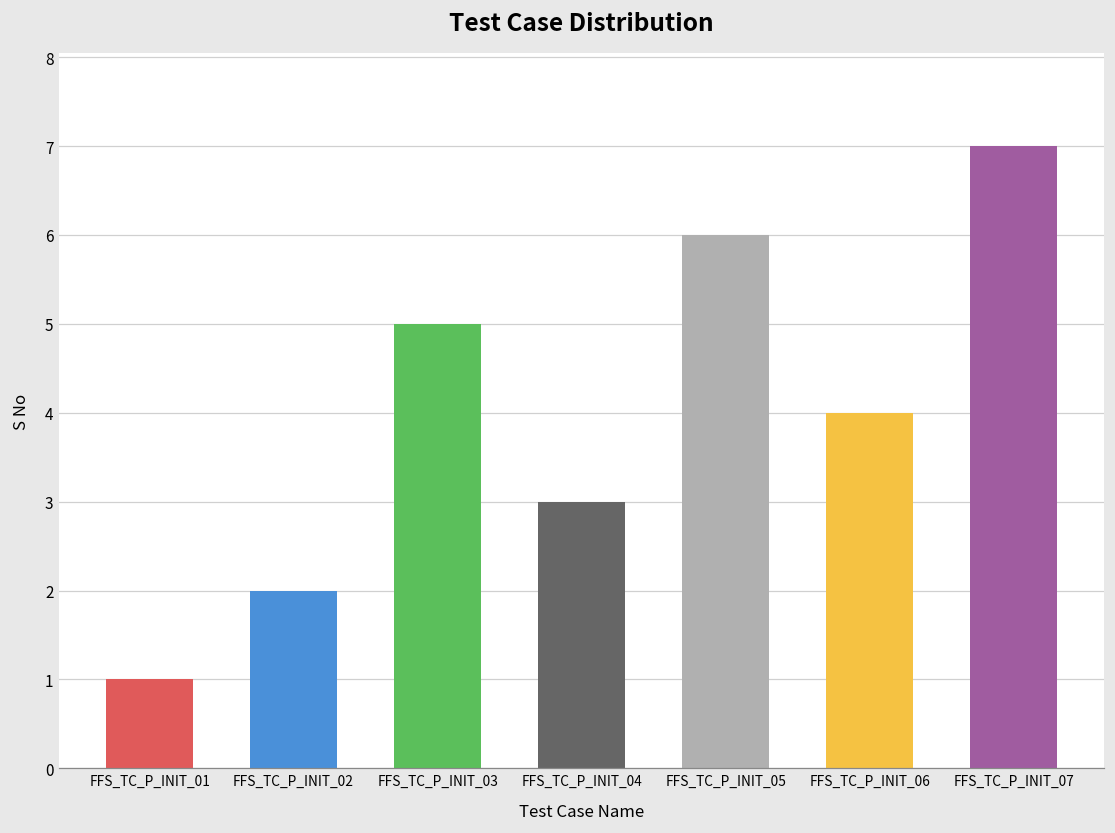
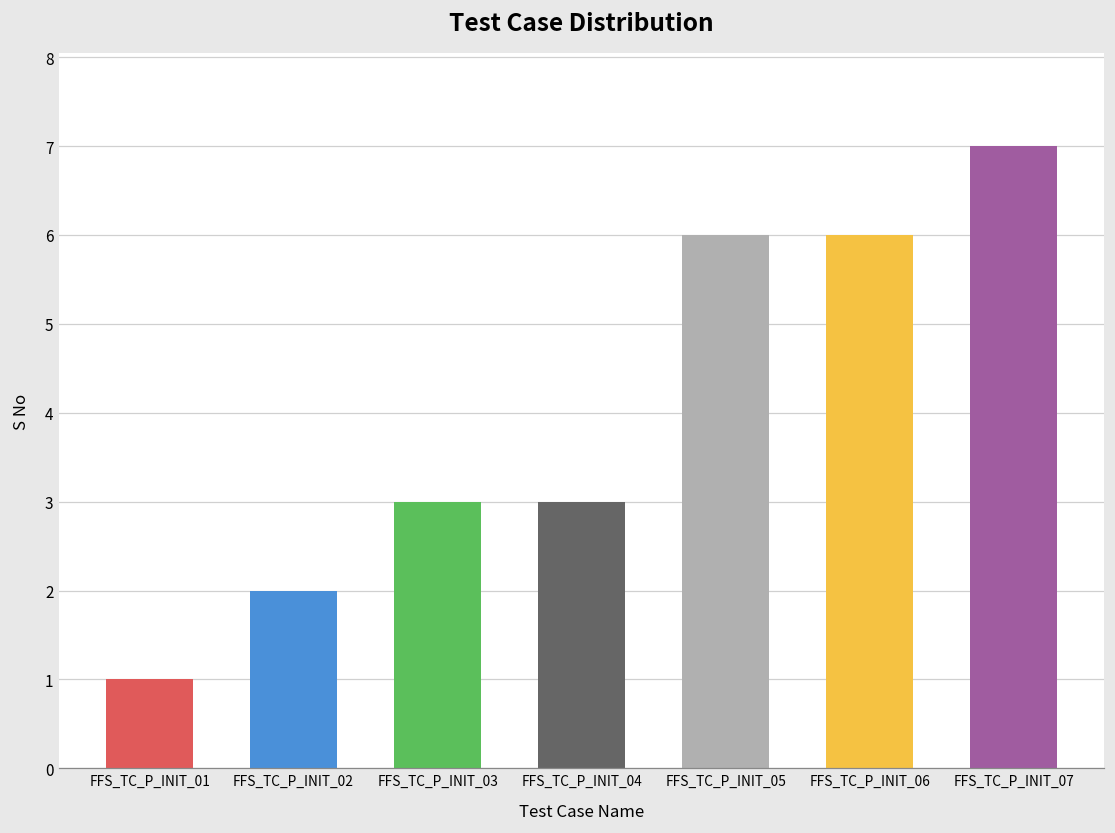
  {
    "FFS_TC_P_INIT_01": 1,
    "FFS_TC_P_INIT_02": 2,
-   "FFS_TC_P_INIT_03": 5,
+   "FFS_TC_P_INIT_03": 3,
    "FFS_TC_P_INIT_04": 3,
    "FFS_TC_P_INIT_05": 6,
-   "FFS_TC_P_INIT_06": 4,
+   "FFS_TC_P_INIT_06": 6,
    "FFS_TC_P_INIT_07": 7
  }
